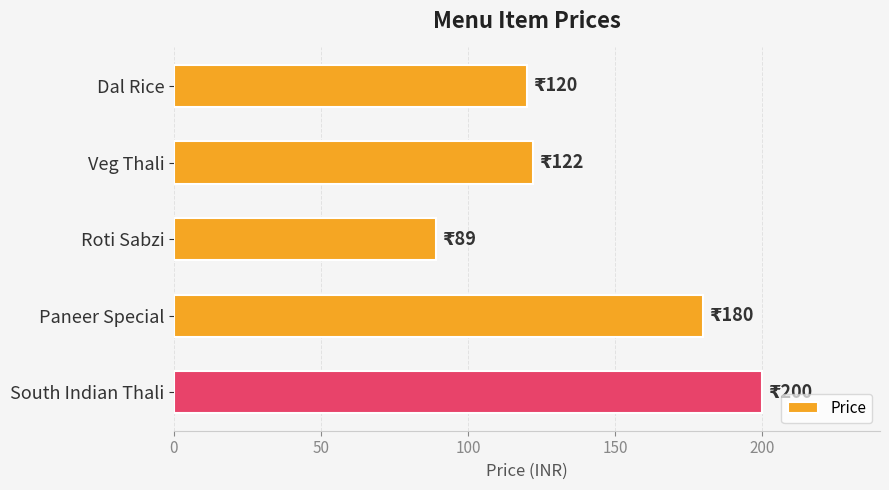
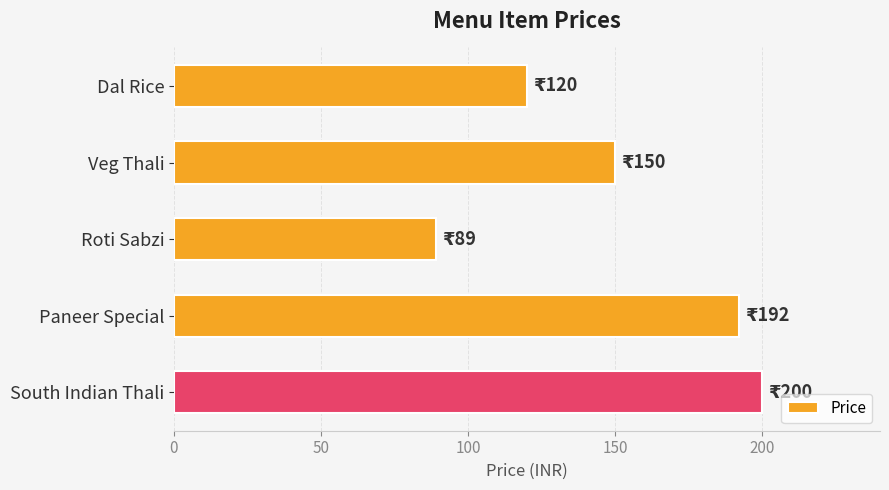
  {
    "Dal Rice": 120,
-   "Veg Thali": 122,
+   "Veg Thali": 150,
    "Roti Sabzi": 89,
-   "Paneer Special": 180
+   "Paneer Special": 192
  }
